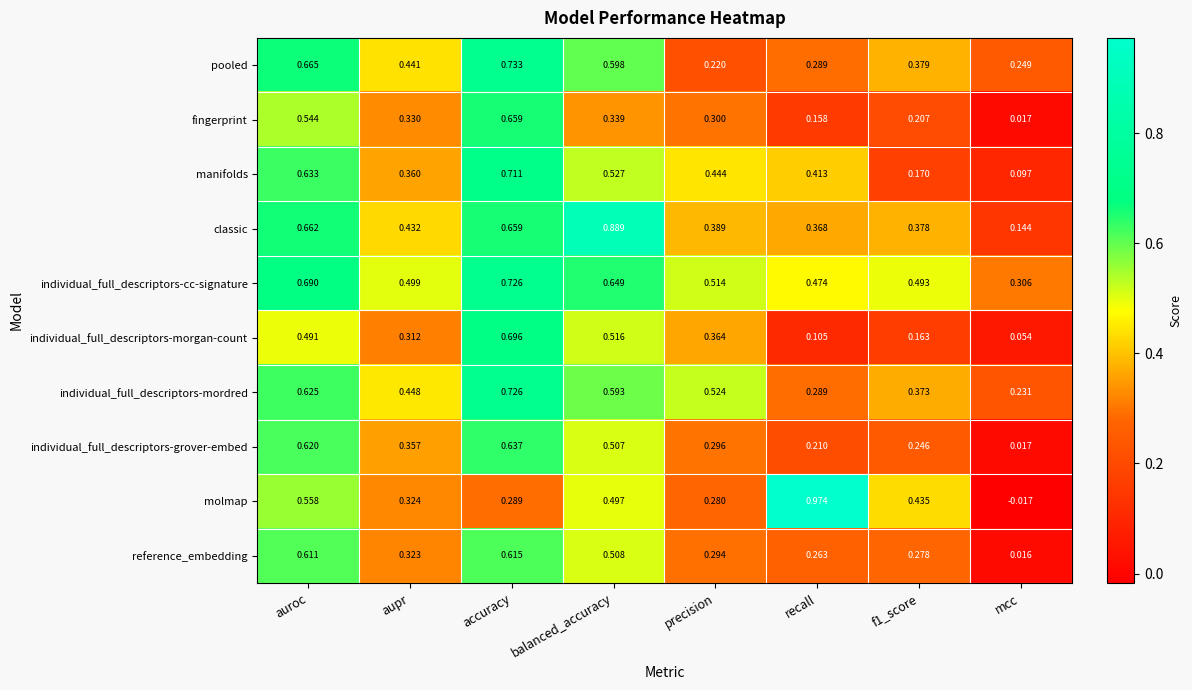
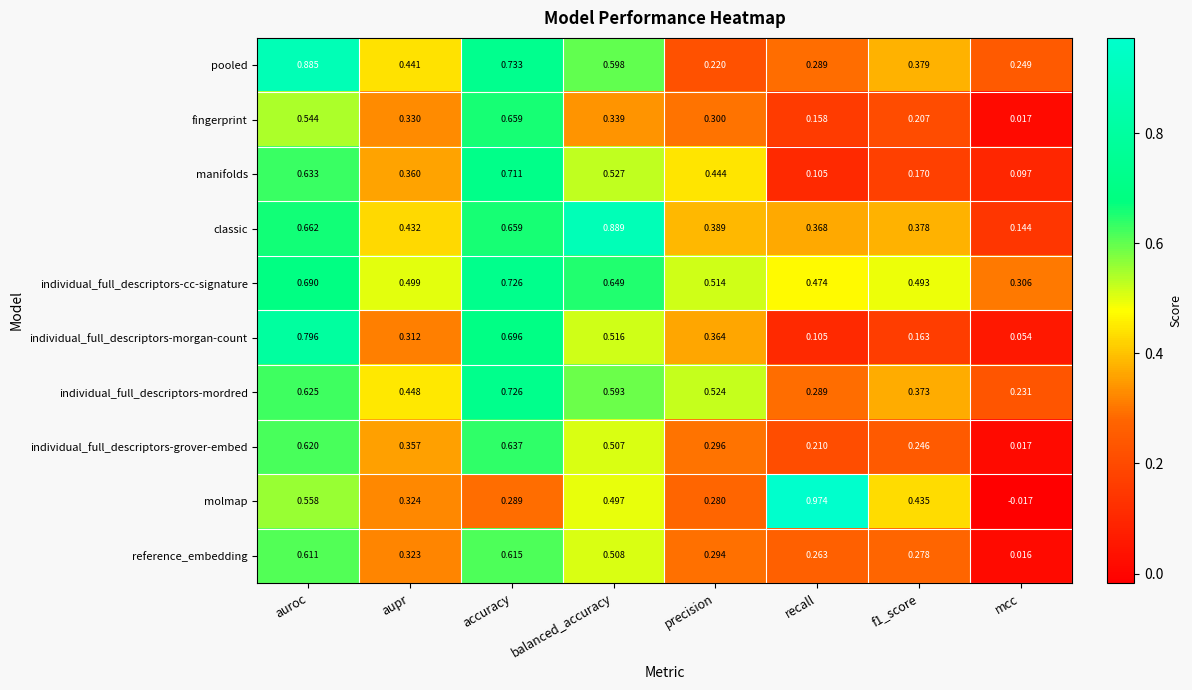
  {
    "pooled": {
-     "auroc": 0.665,
+     "auroc": 0.885,
      "aupr": 0.441,
      "accuracy": 0.733,
      "balanced_accuracy": 0.598,
      "precision": 0.220,
      "recall": 0.289,
      "f1_score": 0.379,
      "mcc": 0.249
    },
    "fingerprint": {
      "auroc": 0.544,
      "aupr": 0.330,
      "accuracy": 0.659,
      "balanced_accuracy": 0.339,
      "precision": 0.300,
      "recall": 0.158,
      "f1_score": 0.207,
      "mcc": 0.017
    },
    "manifolds": {
      "auroc": 0.633,
      "aupr": 0.360,
      "accuracy": 0.711,
      "balanced_accuracy": 0.527,
      "precision": 0.444,
-     "recall": 0.413,
+     "recall": 0.105,
      "f1_score": 0.170,
      "mcc": 0.097
    },
    "classic": {
      "auroc": 0.662,
      "aupr": 0.432,
      "accuracy": 0.659,
      "balanced_accuracy": 0.889,
      "precision": 0.389,
      "recall": 0.368,
      "f1_score": 0.378,
      "mcc": 0.144
    },
    "individual_full_descriptors-cc-signature": {
      "auroc": 0.690,
      "aupr": 0.499,
      "accuracy": 0.726,
      "balanced_accuracy": 0.649,
      "precision": 0.514,
      "recall": 0.474,
      "f1_score": 0.493,
      "mcc": 0.306
    },
    "individual_full_descriptors-morgan-count": {
-     "auroc": 0.491,
+     "auroc": 0.796,
      "aupr": 0.312,
      "accuracy": 0.696,
      "balanced_accuracy": 0.516,
      "precision": 0.364,
      "recall": 0.105,
      "f1_score": 0.163,
      "mcc": 0.054
    },
    "individual_full_descriptors-mordred": {
      "auroc": 0.625,
      "aupr": 0.448,
      "accuracy": 0.726,
      "balanced_accuracy": 0.593,
      "precision": 0.524,
      "recall": 0.289,
      "f1_score": 0.373,
      "mcc": 0.231
    },
    "individual_full_descriptors-grover-embed": {
      "auroc": 0.620,
      "aupr": 0.357,
      "accuracy": 0.637,
      "balanced_accuracy": 0.507,
      "precision": 0.296,
      "recall": 0.210,
      "f1_score": 0.246,
      "mcc": 0.017
    },
    "molmap": {
      "auroc": 0.558,
      "aupr": 0.324,
      "accuracy": 0.289,
      "balanced_accuracy": 0.497,
      "precision": 0.280,
      "recall": 0.974,
      "f1_score": 0.435,
      "mcc": -0.017
    },
    "reference_embedding": {
      "auroc": 0.611,
      "aupr": 0.323,
      "accuracy": 0.615,
      "balanced_accuracy": 0.508,
      "precision": 0.294,
      "recall": 0.263,
      "f1_score": 0.278,
      "mcc": 0.016
    }
  }
